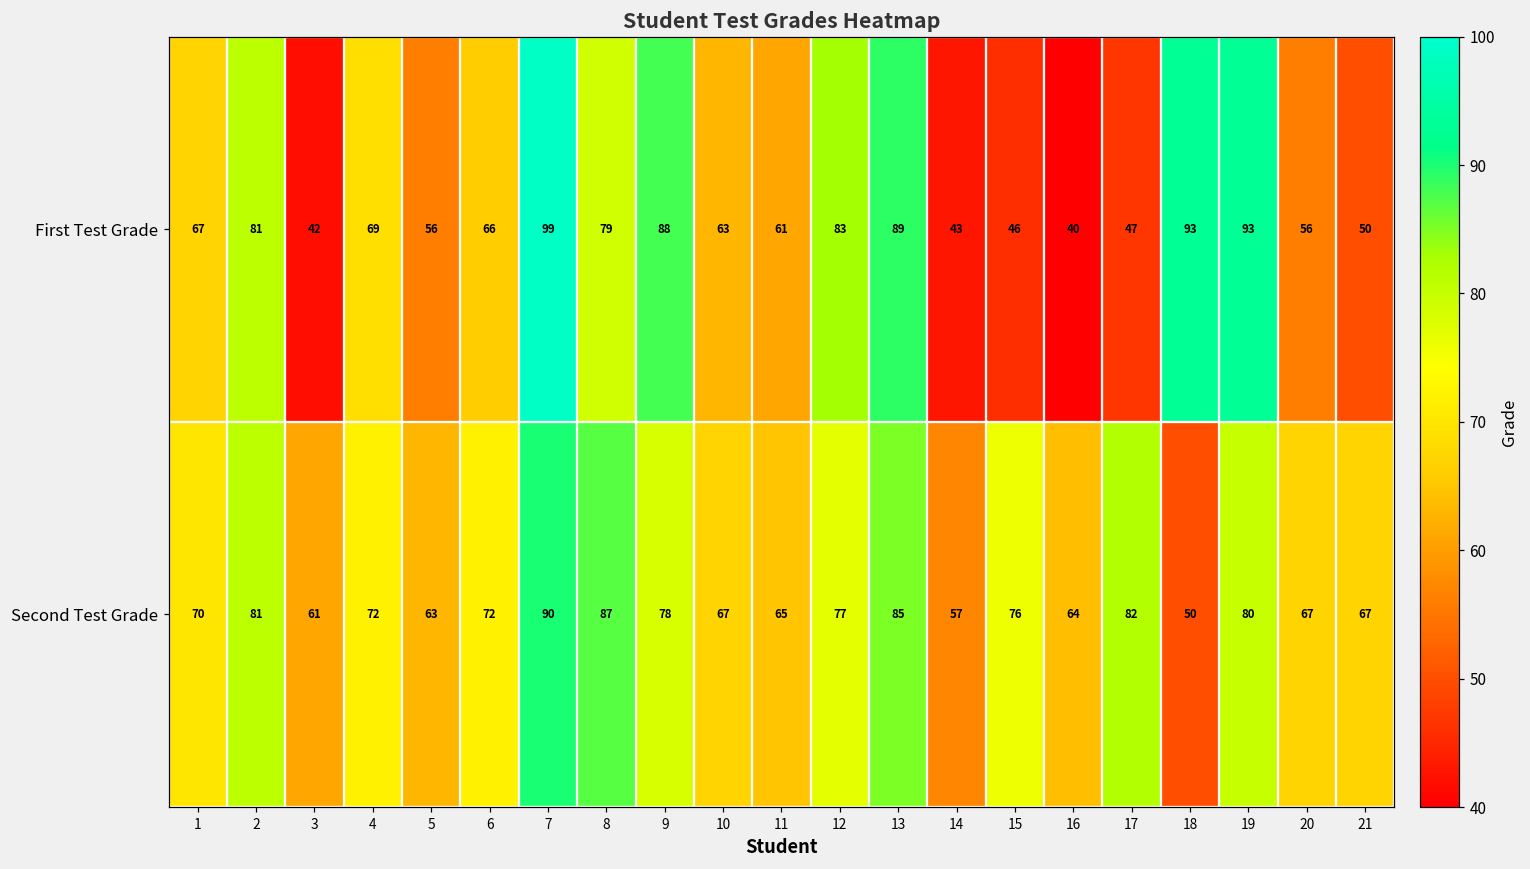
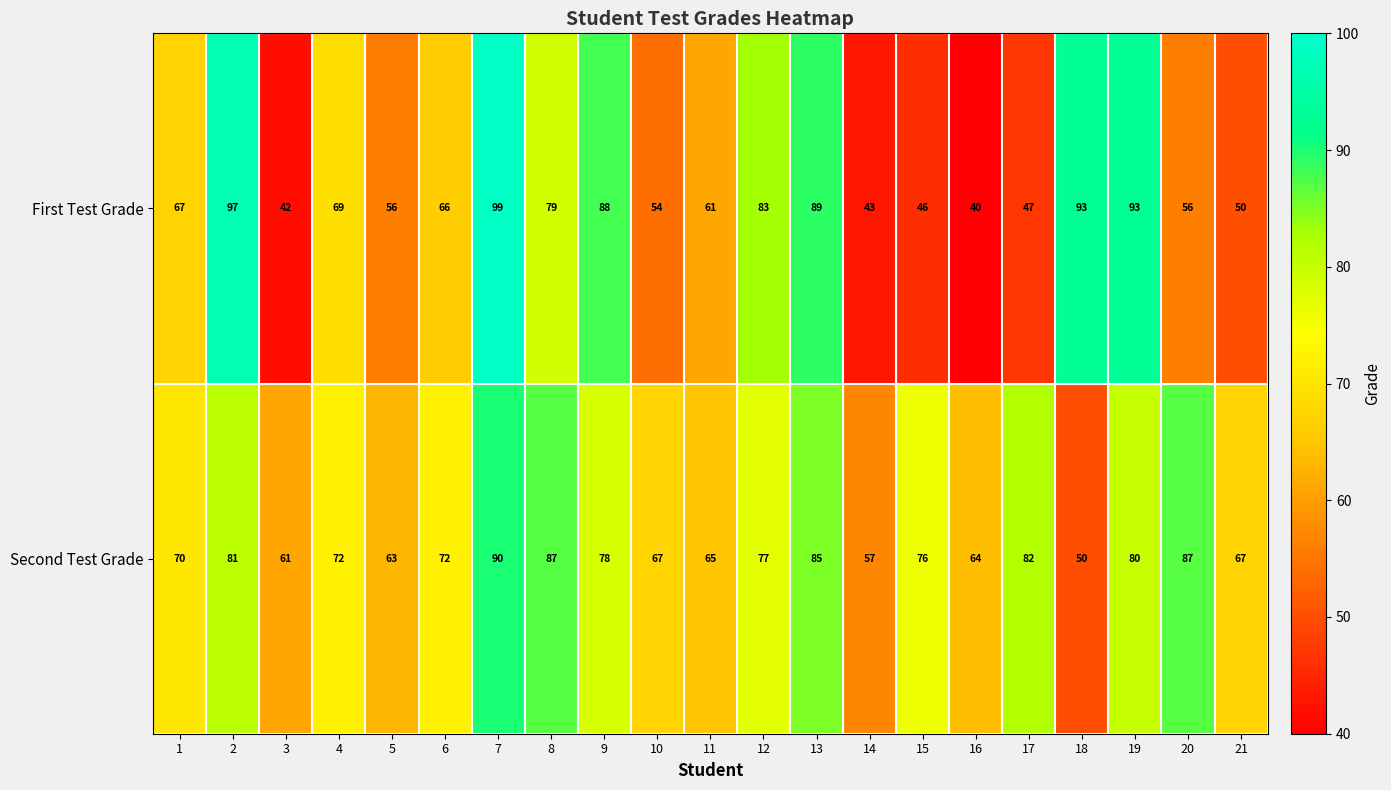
  {
    "First Test Grade": {
      "1": 67,
-     "2": 81,
+     "2": 97,
      "3": 42,
      "4": 69,
      "5": 56,
      "6": 66,
      "7": 99,
      "8": 79,
      "9": 88,
-     "10": 63,
+     "10": 54,
      "11": 61,
      "12": 83,
      "13": 89,
      "14": 43,
      "15": 46,
      "16": 40,
      "17": 47,
      "18": 93,
      "19": 93,
      "20": 56,
      "21": 50
    },
    "Second Test Grade": {
      "1": 70,
      "2": 81,
      "3": 61,
      "4": 72,
      "5": 63,
      "6": 72,
      "7": 90,
      "8": 87,
      "9": 78,
      "10": 67,
      "11": 65,
      "12": 77,
      "13": 85,
      "14": 57,
      "15": 76,
      "16": 64,
      "17": 82,
      "18": 50,
      "19": 80,
-     "20": 67,
+     "20": 87,
      "21": 67
    }
  }
